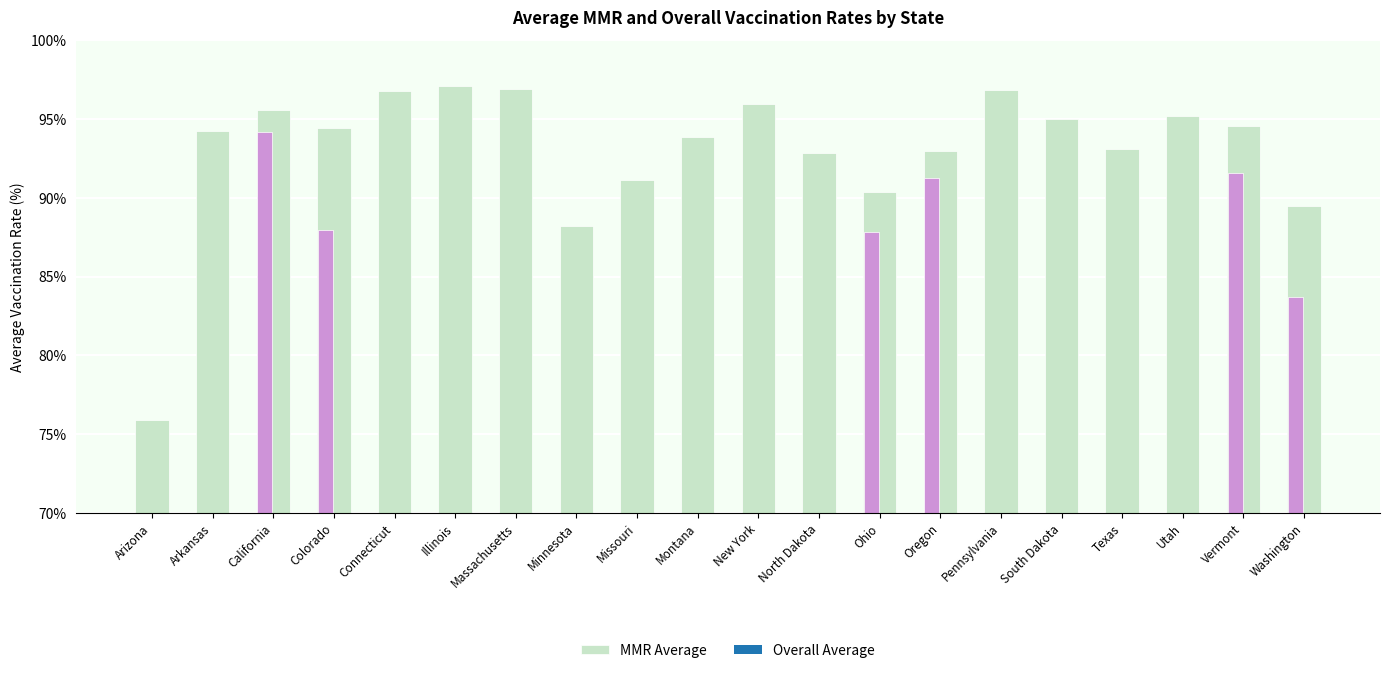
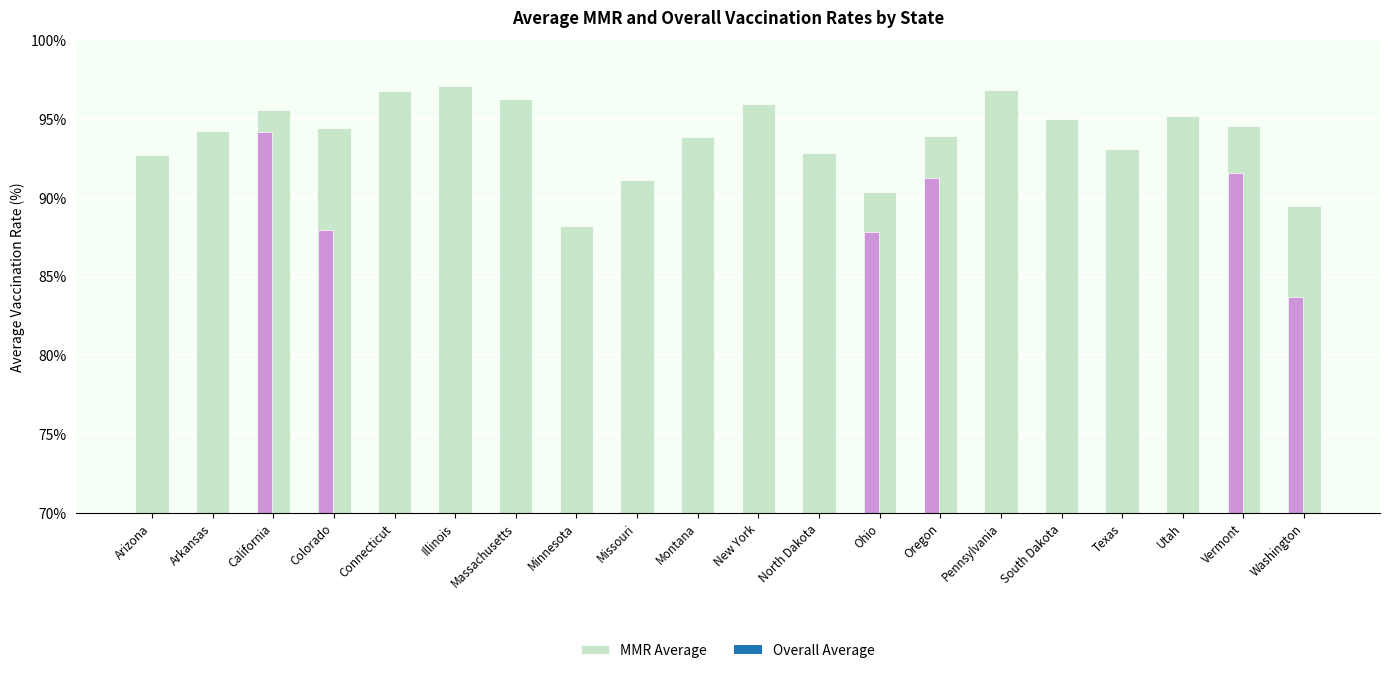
  {
    "MMR Average": {
-     "Arizona": "75.9%",
+     "Arizona": "92.7%",
      "Arkansas": "94.2%",
      "California": "95.6%",
      "Colorado": "94.4%",
      "Connecticut": "96.8%",
      "Illinois": "97.1%",
-     "Massachusetts": "96.9%",
+     "Massachusetts": "96.3%",
      "Minnesota": "88.2%",
      "Missouri": "91.1%",
      "Montana": "93.9%",
      "New York": "95.9%",
      "North Dakota": "92.9%",
      "Ohio": "90.4%",
-     "Oregon": "93.0%",
+     "Oregon": "93.9%",
      "Pennsylvania": "96.8%",
      "South Dakota": "95.0%",
      "Texas": "93.1%",
      "Utah": "95.2%",
      "Vermont": "94.6%",
      "Washington": "89.5%"
    }
  }
